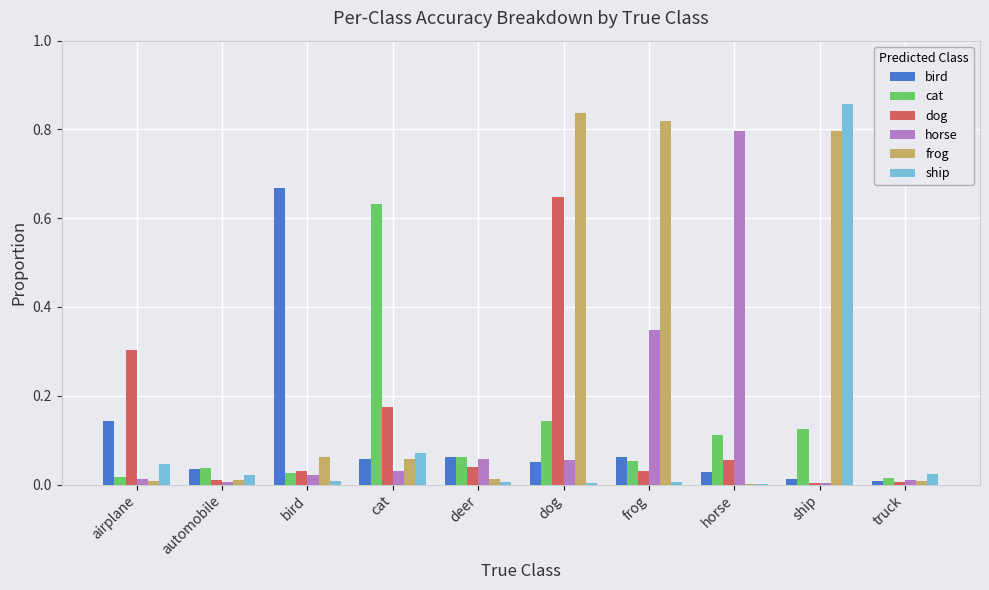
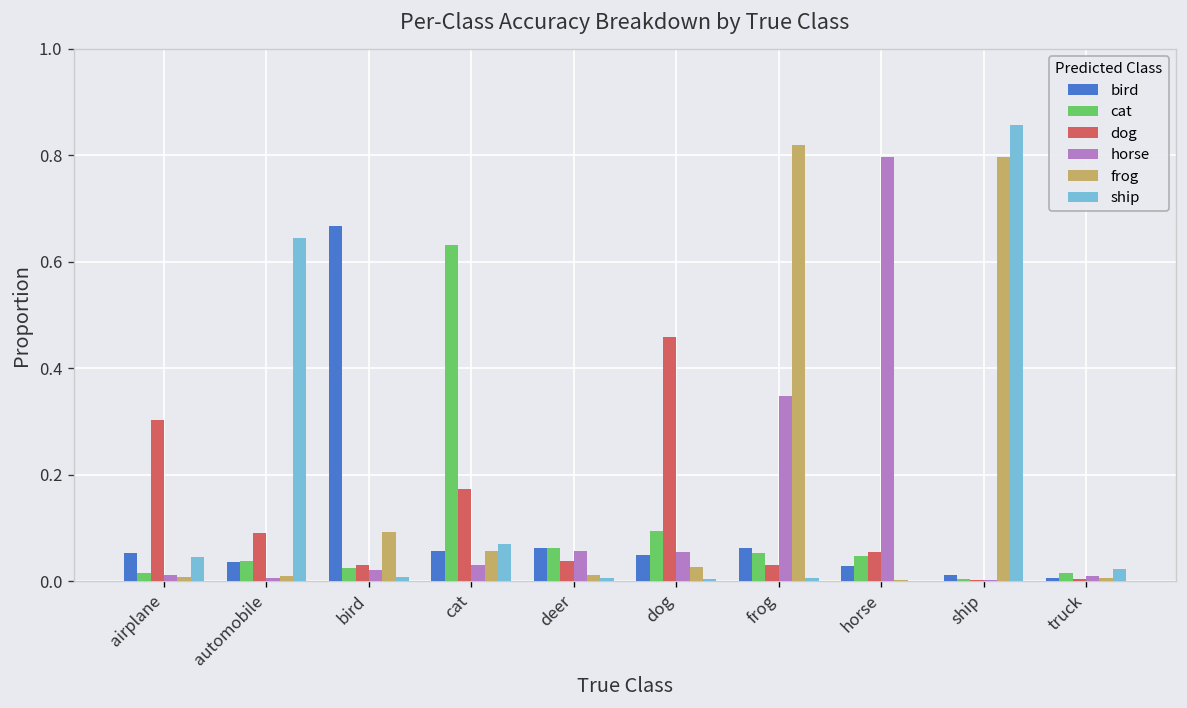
  {
    "bird": {
-     "airplane": 0.14,
+     "airplane": 0.05,
      "automobile": 0.04,
      "bird": 0.67,
      "cat": 0.06,
      "deer": 0.06,
      "dog": 0.05,
      "frog": 0.06,
      "horse": 0.03,
      "ship": 0.01,
      "truck": 0.01
    },
    "cat": {
      "airplane": 0.02,
      "automobile": 0.04,
      "bird": 0.03,
      "cat": 0.63,
      "deer": 0.06,
-     "dog": 0.14,
+     "dog": 0.09,
      "frog": 0.05,
-     "horse": 0.11,
-     "ship": 0.12,
+     "horse": 0.05,
+     "ship": 0.01,
      "truck": 0.02
    },
    "dog": {
      "airplane": 0.30,
-     "automobile": 0.01,
+     "automobile": 0.09,
      "bird": 0.03,
      "cat": 0.17,
      "deer": 0.04,
-     "dog": 0.65,
+     "dog": 0.46,
      "frog": 0.03,
      "horse": 0.06
    },
    "horse": {
      "airplane": 0.01,
      "automobile": 0.01,
      "bird": 0.02,
      "cat": 0.03,
      "deer": 0.06,
      "dog": 0.06,
      "frog": 0.35,
      "horse": 0.80,
      "truck": 0.01
    },
    "frog": {
      "airplane": 0.01,
      "automobile": 0.01,
-     "bird": 0.06,
+     "bird": 0.09,
      "cat": 0.06,
      "deer": 0.01,
-     "dog": 0.84,
+     "dog": 0.03,
      "frog": 0.82,
      "ship": 0.80,
      "truck": 0.01
    },
    "ship": {
      "airplane": 0.05,
-     "automobile": 0.02,
+     "automobile": 0.64,
      "bird": 0.01,
      "cat": 0.07,
      "deer": 0.01,
      "frog": 0.01,
      "ship": 0.86,
      "truck": 0.02
    }
  }
